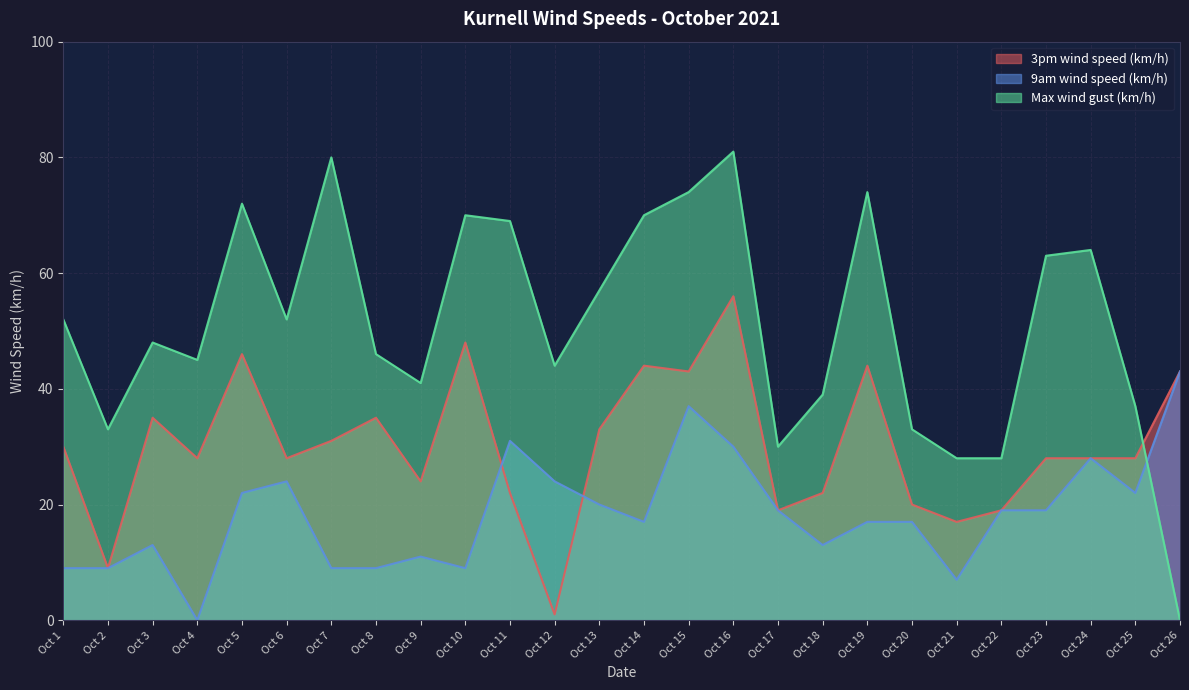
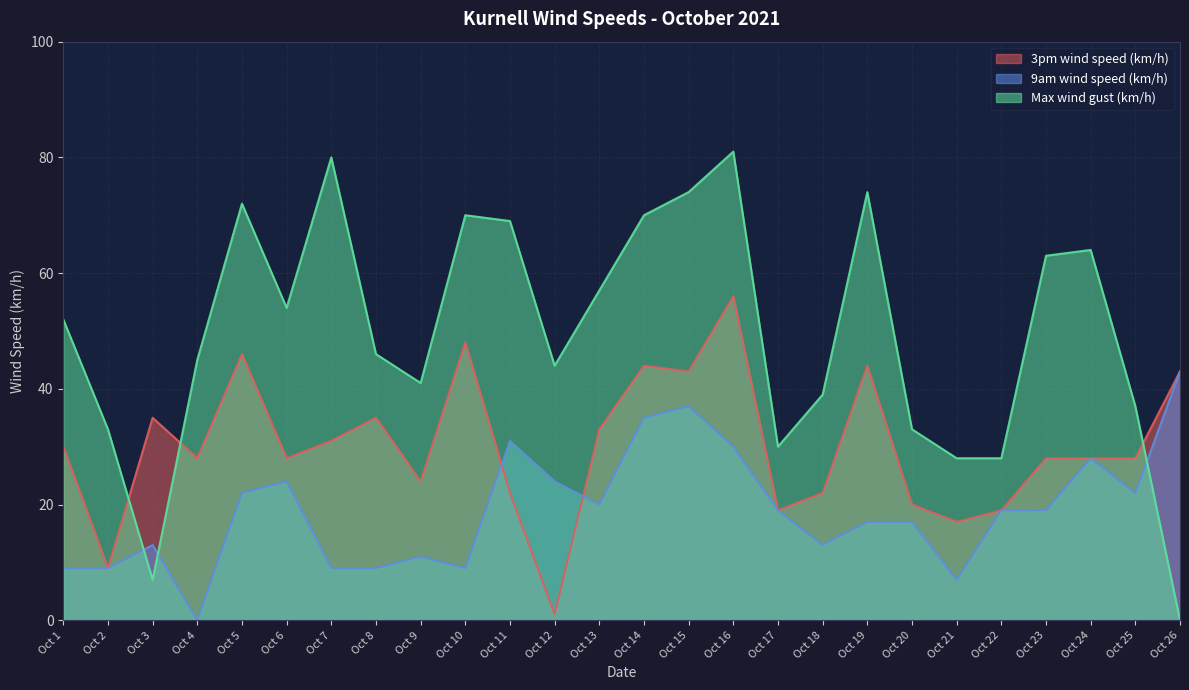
  {
    "3pm wind speed (km/h)": {
      "Oct 1": 30,
      "Oct 3": 35,
      "Oct 4": 28,
      "Oct 5": 46,
      "Oct 6": 28,
      "Oct 7": 31,
      "Oct 8": 35,
      "Oct 9": 24,
      "Oct 10": 48,
      "Oct 11": 22,
      "Oct 12": 1,
      "Oct 13": 33,
      "Oct 14": 44,
      "Oct 15": 43,
      "Oct 16": 56,
      "Oct 18": 22,
      "Oct 19": 44,
      "Oct 20": 20,
      "Oct 21": 17,
      "Oct 23": 28,
      "Oct 25": 28
    },
    "9am wind speed (km/h)": {
      "Oct 1": 9,
      "Oct 3": 13,
      "Oct 4": 0,
      "Oct 5": 22,
      "Oct 6": 24,
      "Oct 7": 9,
      "Oct 8": 9,
      "Oct 9": 11,
      "Oct 10": 9,
      "Oct 11": 31,
      "Oct 12": 24,
      "Oct 13": 20,
-     "Oct 14": 17,
+     "Oct 14": 35,
      "Oct 15": 37,
      "Oct 16": 30,
      "Oct 18": 13,
      "Oct 19": 17,
      "Oct 20": 17,
      "Oct 21": 7,
      "Oct 23": 19,
      "Oct 25": 22
    },
    "Max wind gust (km/h)": {
      "Oct 1": 52,
      "Oct 2": 33,
-     "Oct 3": 48,
+     "Oct 3": 7,
      "Oct 4": 45,
      "Oct 5": 72,
-     "Oct 6": 52,
+     "Oct 6": 54,
      "Oct 7": 80,
      "Oct 8": 46,
      "Oct 9": 41,
      "Oct 10": 70,
      "Oct 11": 69,
      "Oct 12": 44,
      "Oct 13": 57,
      "Oct 14": 70,
      "Oct 15": 74,
      "Oct 16": 81,
      "Oct 17": 30,
      "Oct 18": 39,
      "Oct 19": 74,
      "Oct 20": 33,
      "Oct 21": 28,
      "Oct 22": 28,
      "Oct 23": 63,
      "Oct 24": 64,
      "Oct 25": 37,
      "Oct 26": 0
    }
  }
